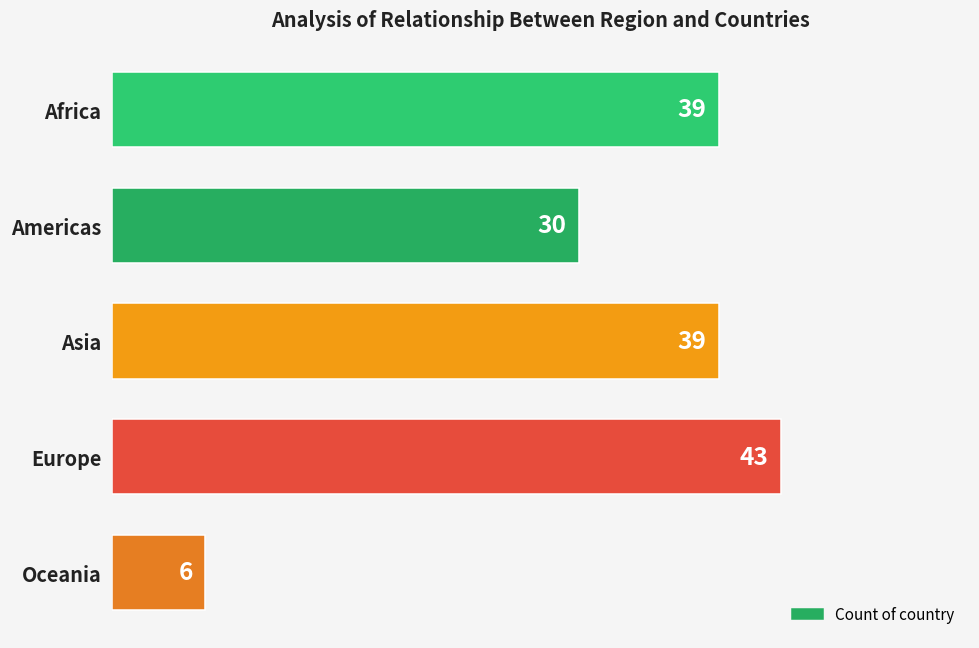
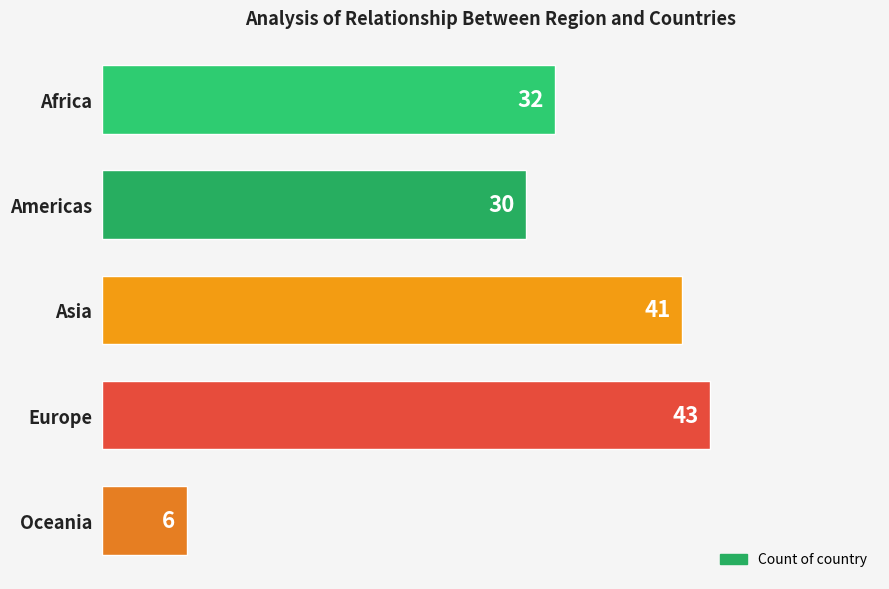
  {
-   "Africa": 39,
+   "Africa": 32,
    "Americas": 30,
-   "Asia": 39,
+   "Asia": 41,
    "Europe": 43,
    "Oceania": 6
  }
